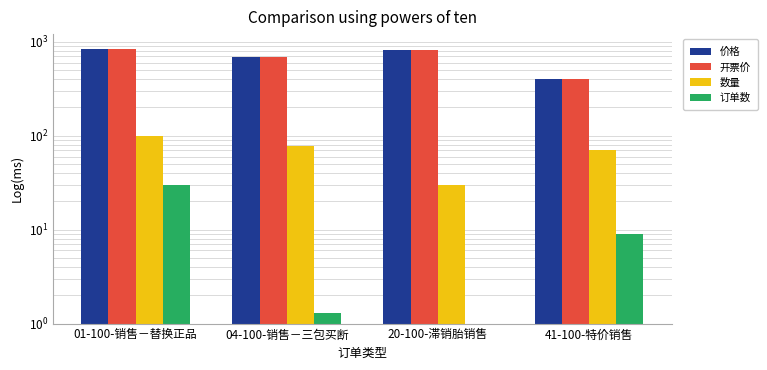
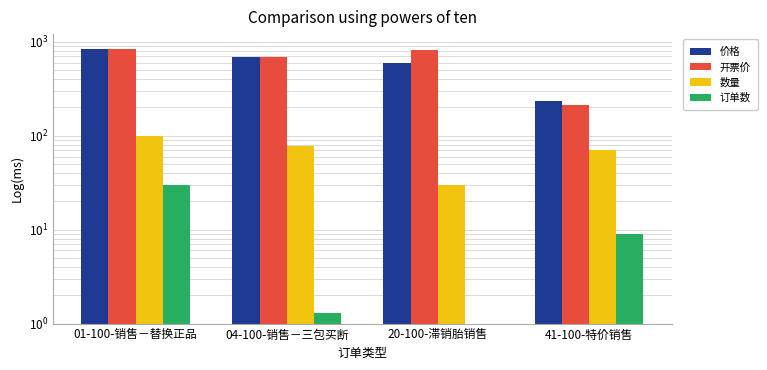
  {
    "价格": {
      "01-100-销售－替换正品": 800,
      "04-100-销售－三包买断": 700,
-     "20-100-滞销胎销售": 800,
-     "41-100-特价销售": 400
+     "20-100-滞销胎销售": 600,
+     "41-100-特价销售": 230
    },
    "开票价": {
      "01-100-销售－替换正品": 800,
      "04-100-销售－三包买断": 700,
      "20-100-滞销胎销售": 800,
-     "41-100-特价销售": 400
+     "41-100-特价销售": 210
    },
    "数量": {
      "01-100-销售－替换正品": 100,
      "04-100-销售－三包买断": 80,
      "20-100-滞销胎销售": 30,
      "41-100-特价销售": 70
    },
    "订单数": {
      "01-100-销售－替换正品": 30,
      "04-100-销售－三包买断": 1.3,
      "41-100-特价销售": 9
    }
  }
